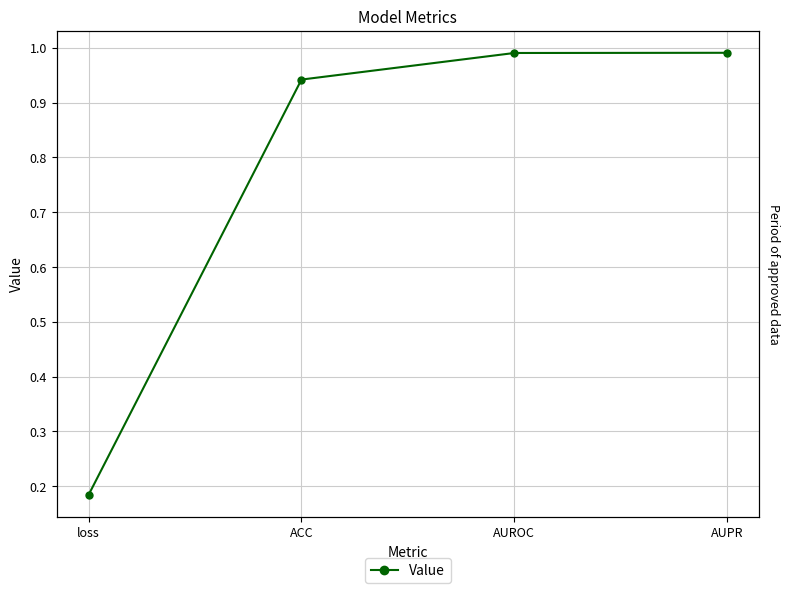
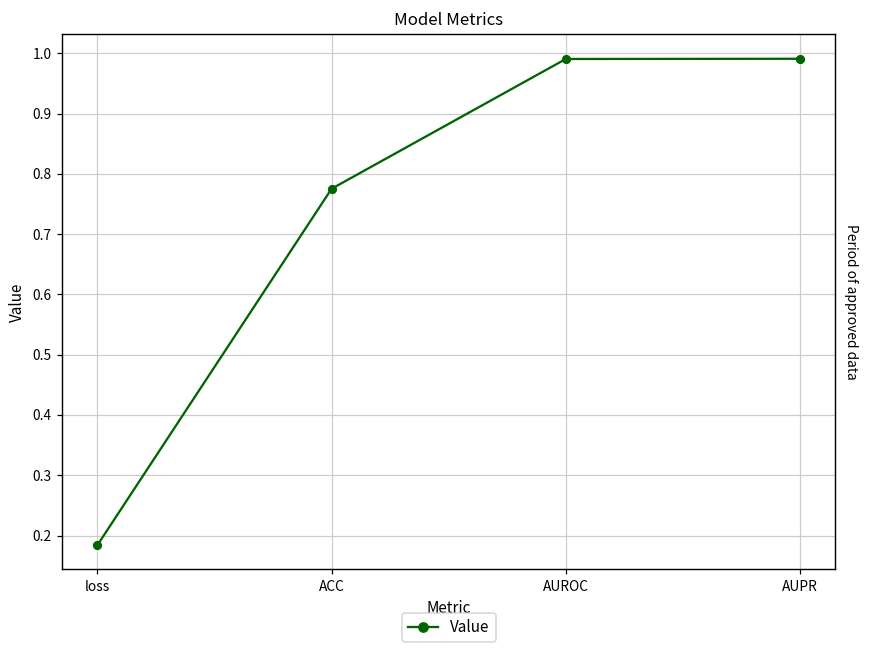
  {
    "loss": 0.18,
-   "ACC": 0.94,
+   "ACC": 0.78,
    "AUROC": 0.99,
    "AUPR": 0.99
  }
